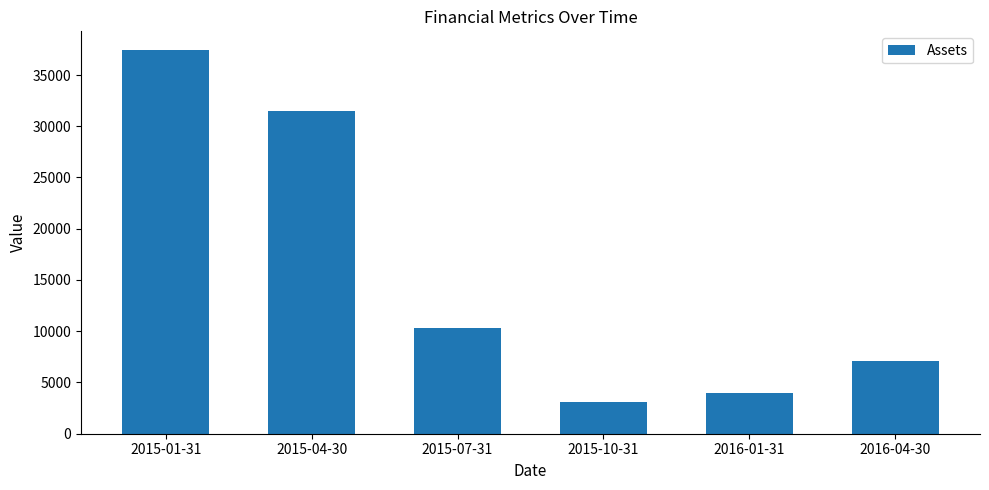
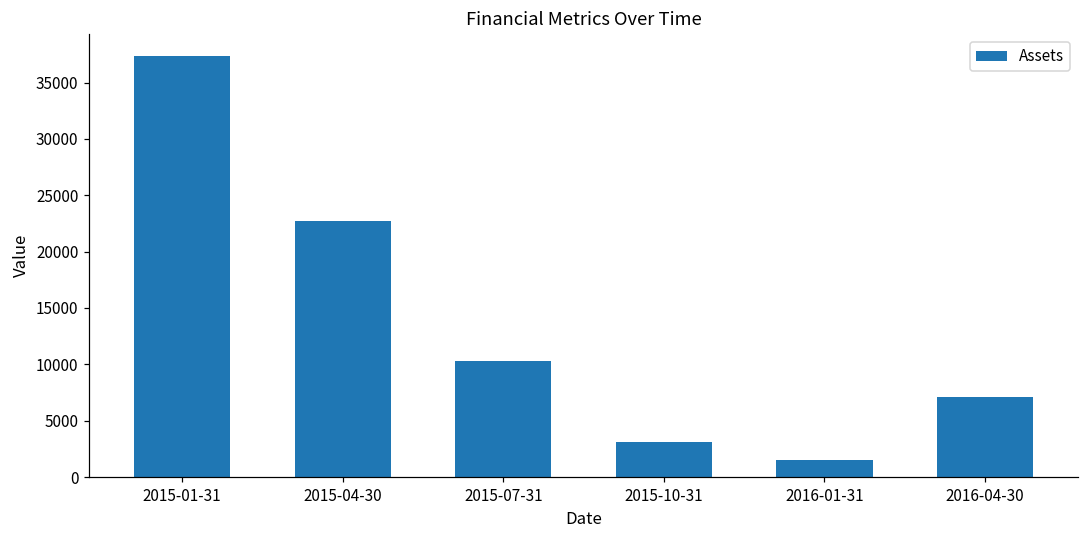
  {
    "2015-01-31": 37400,
-   "2015-04-30": 31500,
+   "2015-04-30": 22700,
    "2015-07-31": 10300,
    "2015-10-31": 3100,
-   "2016-01-31": 3900,
+   "2016-01-31": 1500,
    "2016-04-30": 7100
  }
